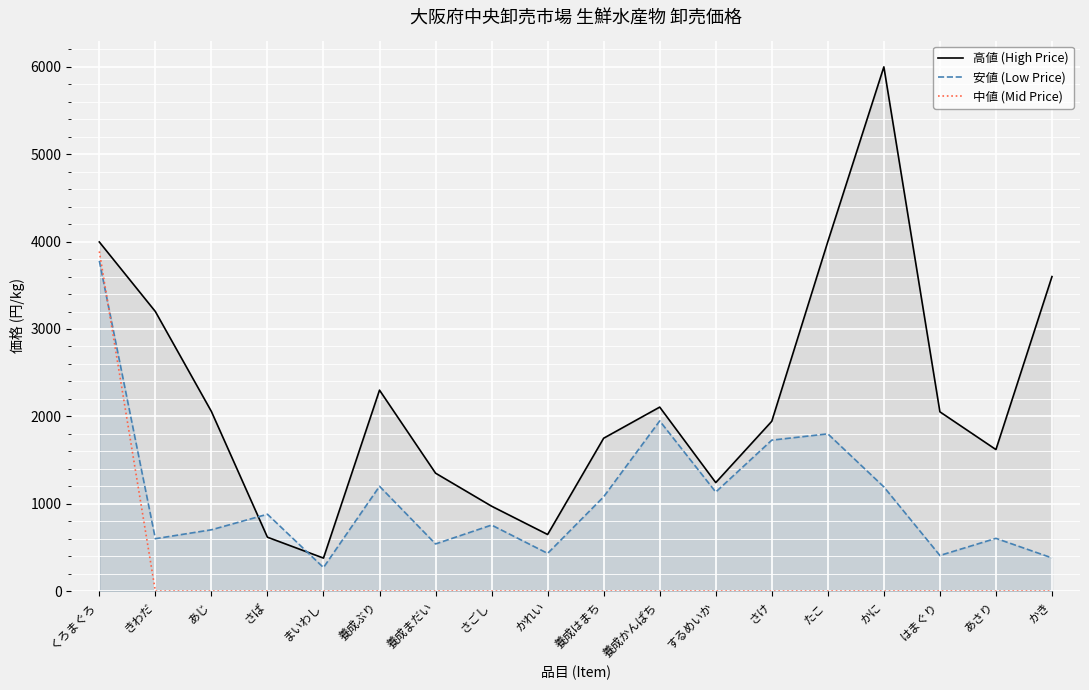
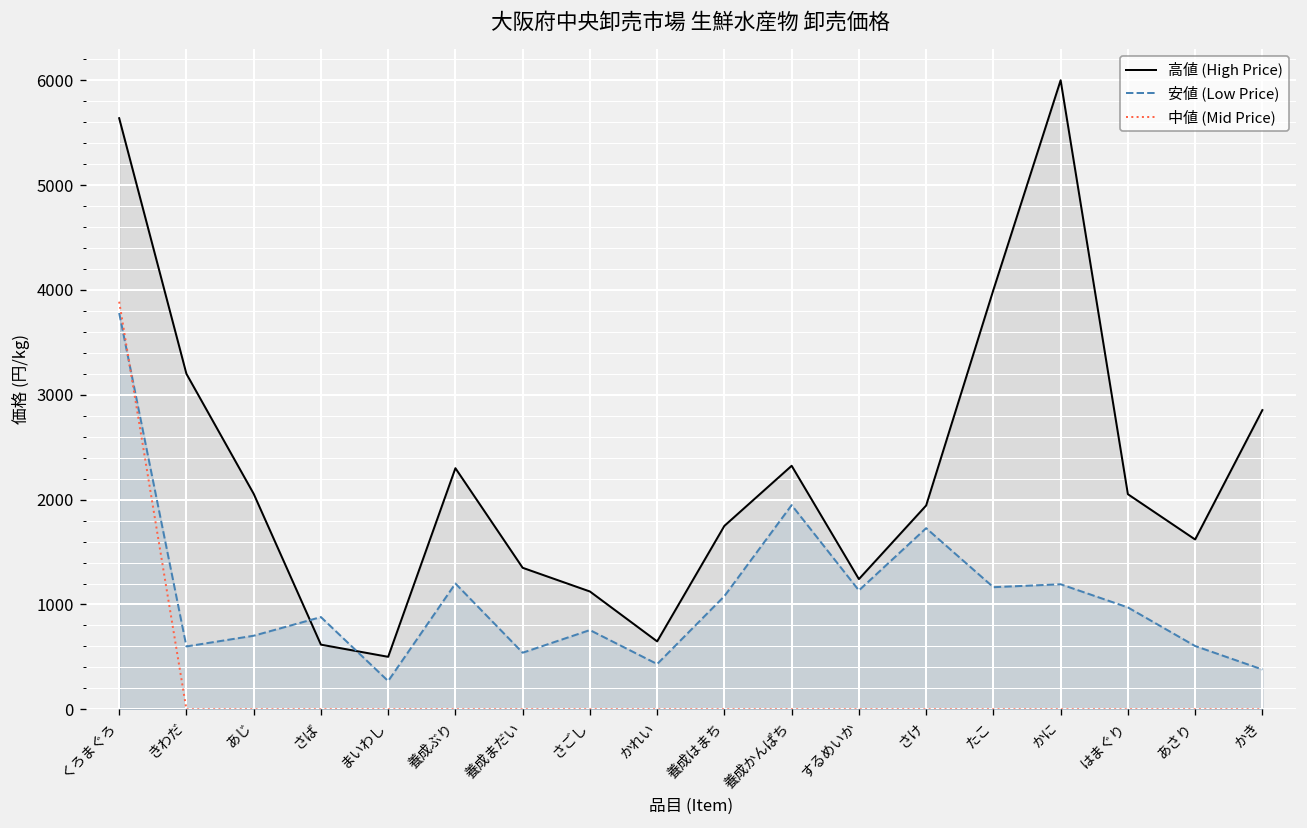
  {
    "高値 (High Price)": {
-     "くろまぐろ": 4000,
+     "くろまぐろ": 5600,
      "きわだ": 3200,
      "あじ": 2100,
      "さば": 600,
-     "まいわし": 400,
+     "まいわし": 500,
      "養成ぶり": 2300,
      "養成まだい": 1400,
-     "さごし": 1000,
+     "さごし": 1100,
      "かれい": 600,
      "養成はまち": 1800,
-     "養成かんぱち": 2100,
+     "養成かんぱち": 2300,
      "するめいか": 1200,
      "さけ": 1900,
      "たこ": 4000,
      "かに": 6000,
      "はまぐり": 2100,
      "あさり": 1600,
-     "かき": 3600
+     "かき": 2900
    },
    "安値 (Low Price)": {
      "くろまぐろ": 3800,
      "きわだ": 600,
      "あじ": 700,
      "さば": 900,
      "まいわし": 300,
      "養成ぶり": 1200,
      "養成まだい": 500,
      "さごし": 800,
      "かれい": 400,
      "養成はまち": 1100,
      "養成かんぱち": 1900,
      "するめいか": 1100,
      "さけ": 1700,
-     "たこ": 1800,
+     "たこ": 1200,
      "かに": 1200,
-     "はまぐり": 400,
+     "はまぐり": 1000,
      "あさり": 600,
      "かき": 400
    },
    "中値 (Mid Price)": {
      "くろまぐろ": 3900,
      "きわだ": 0,
      "あじ": 0,
      "さば": 0,
      "まいわし": 0,
      "養成ぶり": 0,
      "養成まだい": 0,
      "さごし": 0,
      "かれい": 0,
      "養成はまち": 0,
      "養成かんぱち": 0,
      "するめいか": 0,
      "さけ": 0,
      "たこ": 0,
      "かに": 0,
      "はまぐり": 0,
      "あさり": 0,
      "かき": 0
    }
  }
